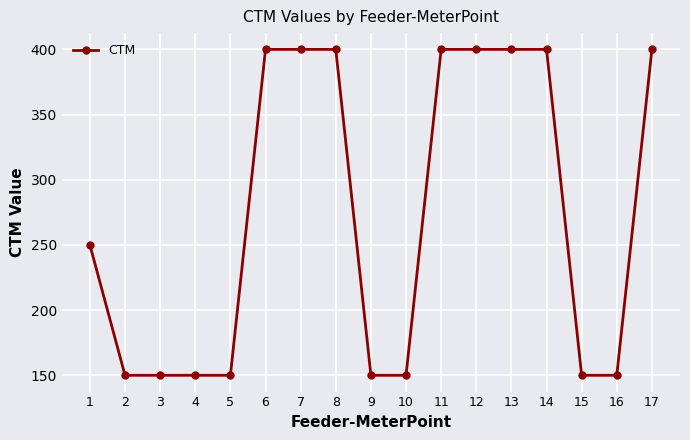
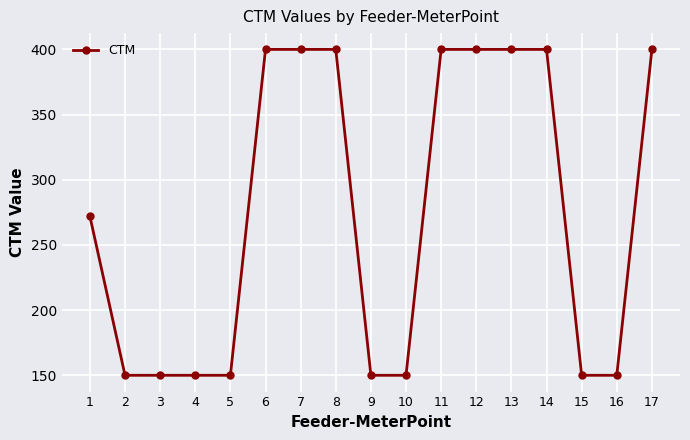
  {
-   "1": 250,
+   "1": 272,
    "2": 150,
    "3": 150,
    "4": 150,
    "5": 150,
    "6": 400,
    "7": 400,
    "8": 400,
    "9": 150,
    "10": 150,
    "11": 400,
    "12": 400,
    "13": 400,
    "14": 400,
    "15": 150,
    "16": 150,
    "17": 400
  }
